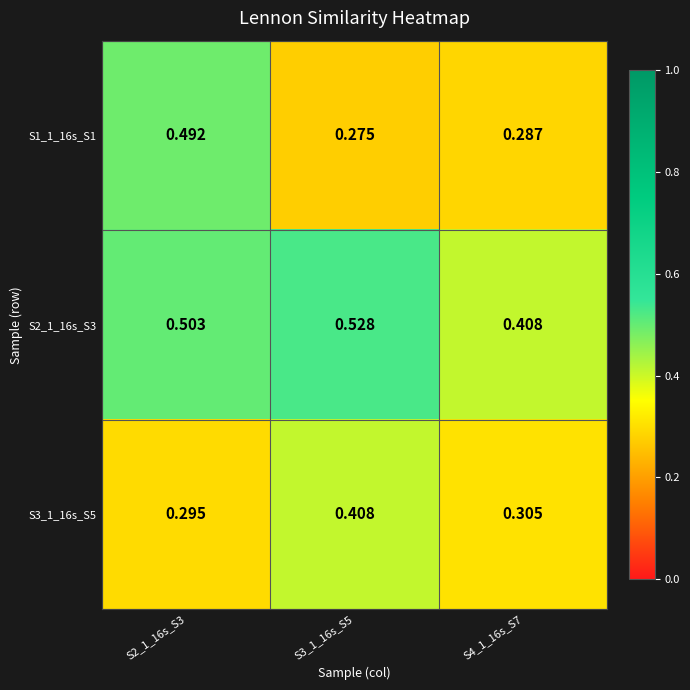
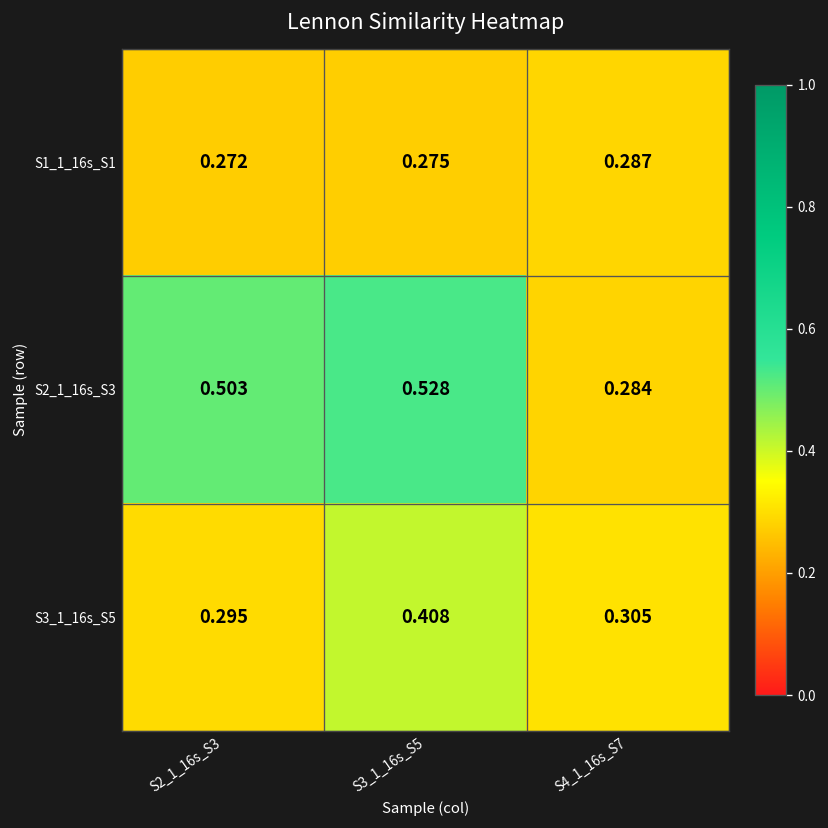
  {
    "S1_1_16s_S1": {
-     "S2_1_16s_S3": 0.492,
+     "S2_1_16s_S3": 0.272,
      "S3_1_16s_S5": 0.275,
      "S4_1_16s_S7": 0.287
    },
    "S2_1_16s_S3": {
      "S2_1_16s_S3": 0.503,
      "S3_1_16s_S5": 0.528,
-     "S4_1_16s_S7": 0.408
+     "S4_1_16s_S7": 0.284
    },
    "S3_1_16s_S5": {
      "S2_1_16s_S3": 0.295,
      "S3_1_16s_S5": 0.408,
      "S4_1_16s_S7": 0.305
    }
  }
